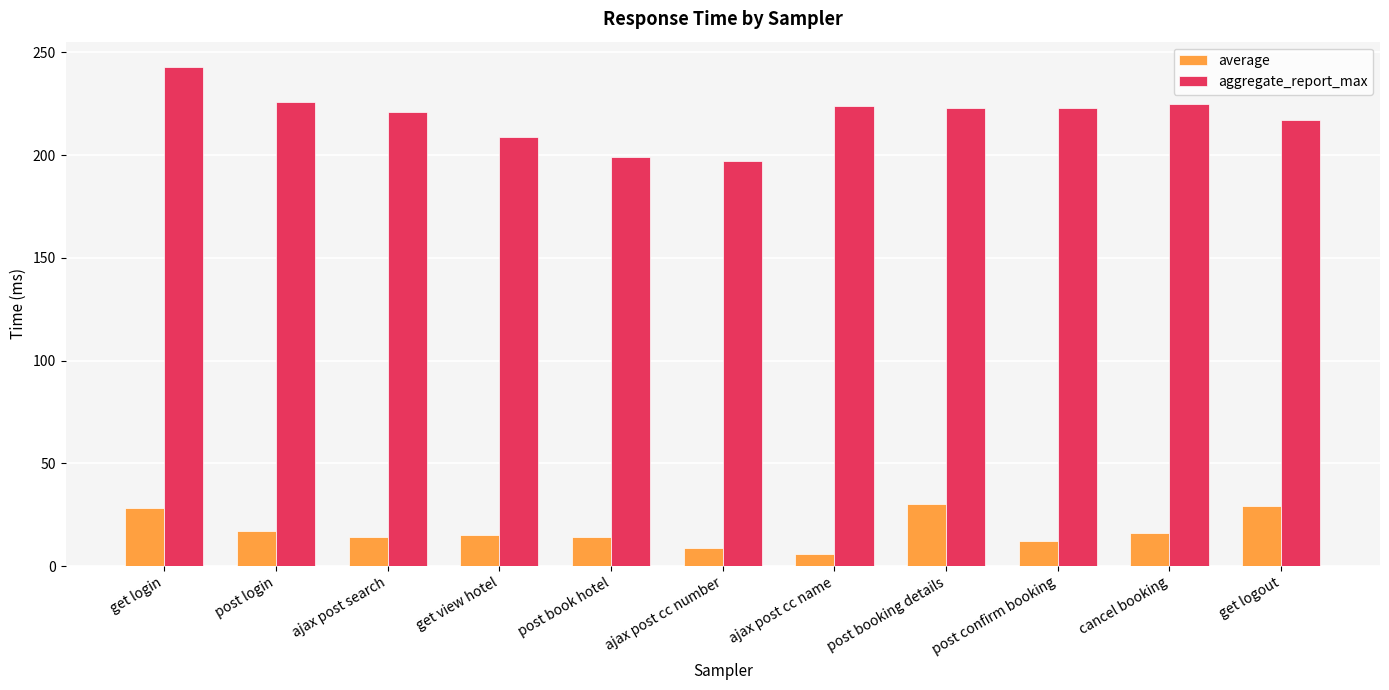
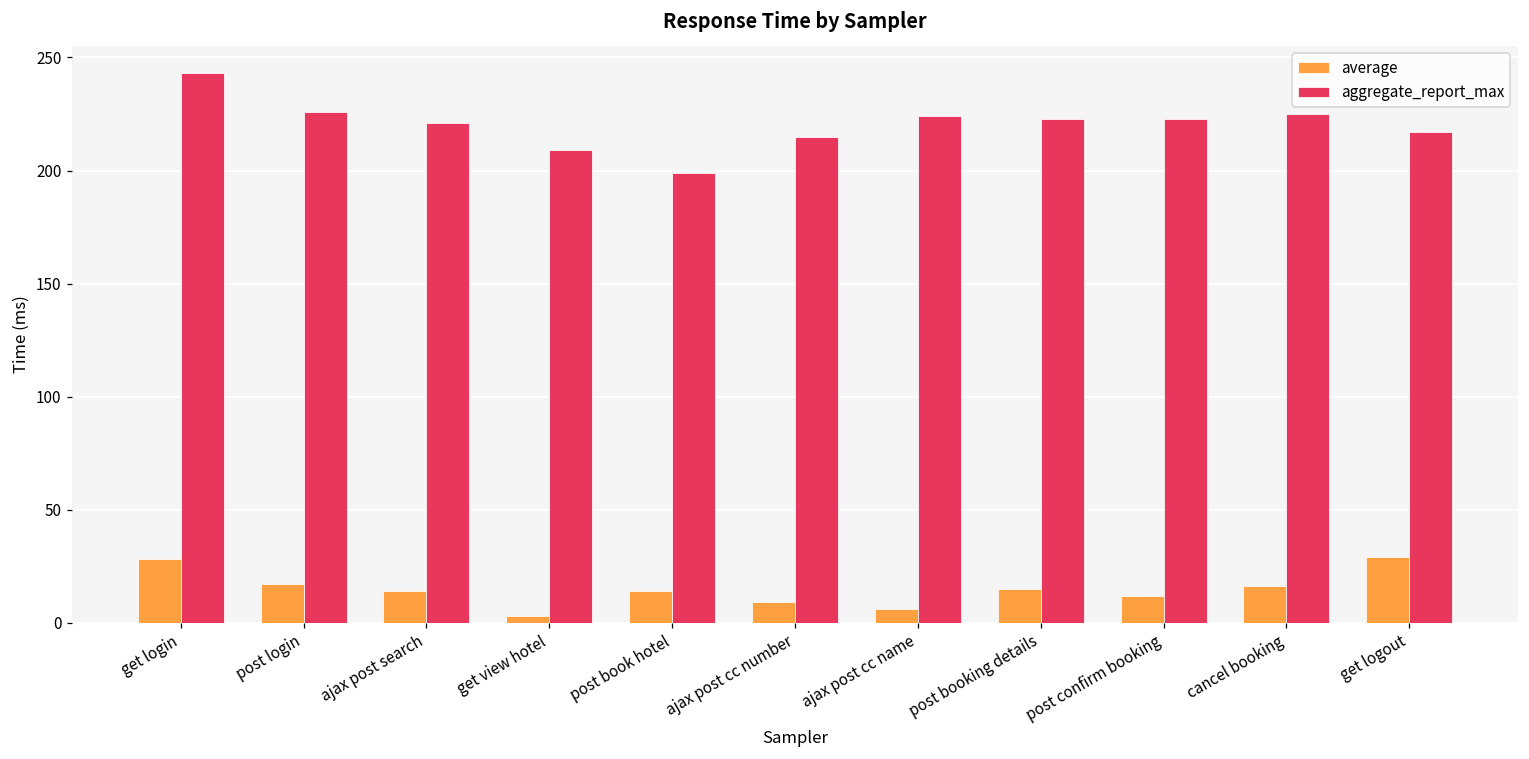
  {
    "average": {
      "get login": 28,
      "post login": 17,
      "ajax post search": 14,
-     "get view hotel": 15,
+     "get view hotel": 3,
      "post book hotel": 14,
      "ajax post cc number": 9,
      "ajax post cc name": 6,
-     "post booking details": 30,
+     "post booking details": 15,
      "post confirm booking": 12,
      "cancel booking": 16,
      "get logout": 29
    },
    "aggregate_report_max": {
      "get login": 243,
      "post login": 226,
      "ajax post search": 221,
      "get view hotel": 209,
      "post book hotel": 199,
-     "ajax post cc number": 197,
+     "ajax post cc number": 215,
      "ajax post cc name": 224,
      "post booking details": 223,
      "post confirm booking": 223,
      "cancel booking": 225,
      "get logout": 217
    }
  }
